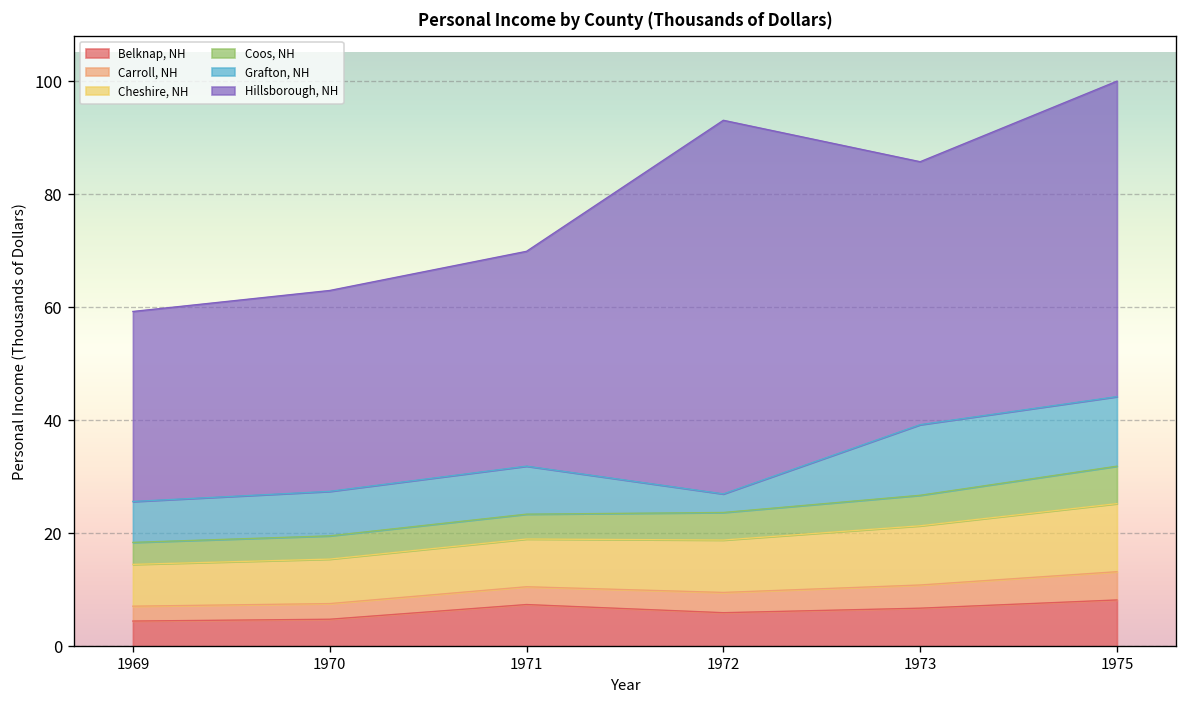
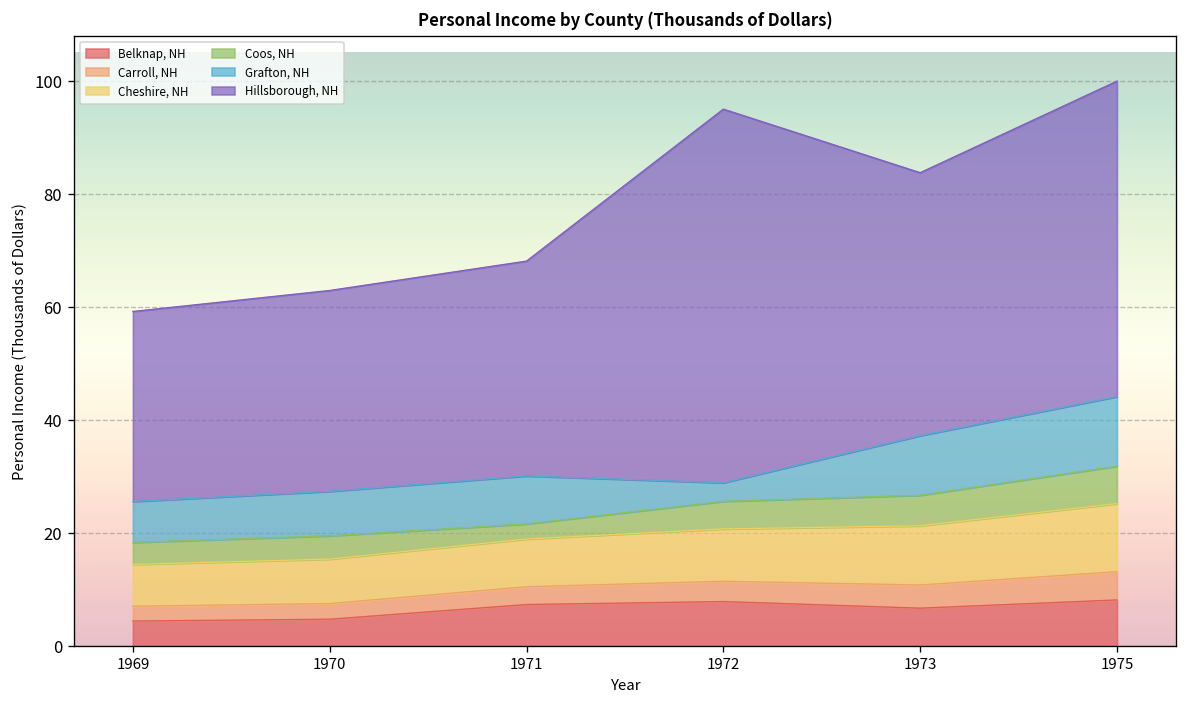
  {
    "Belknap, NH": {
      "1969": 4,
      "1970": 5,
      "1971": 7,
-     "1972": 6,
+     "1972": 8,
      "1973": 7,
      "1975": 8
    },
    "Coos, NH": {
      "1969": 4,
      "1970": 4,
-     "1971": 4,
+     "1971": 3,
      "1972": 5,
      "1973": 5,
      "1975": 7
    },
    "Grafton, NH": {
      "1969": 7,
      "1970": 8,
      "1971": 8,
      "1972": 3,
-     "1973": 12,
+     "1973": 11,
      "1975": 12
    },
    "Hillsborough, NH": {
      "1969": 34,
      "1970": 36,
      "1971": 38,
      "1972": 66,
      "1973": 47,
      "1975": 56
    }
  }
